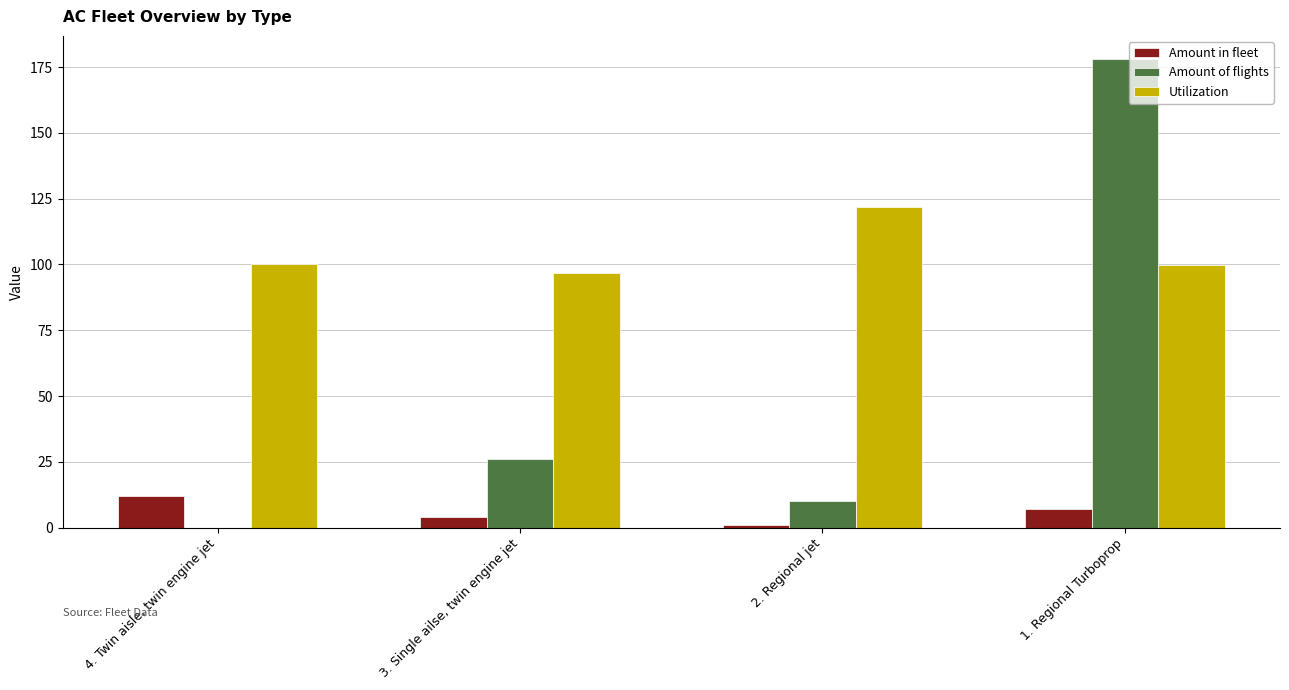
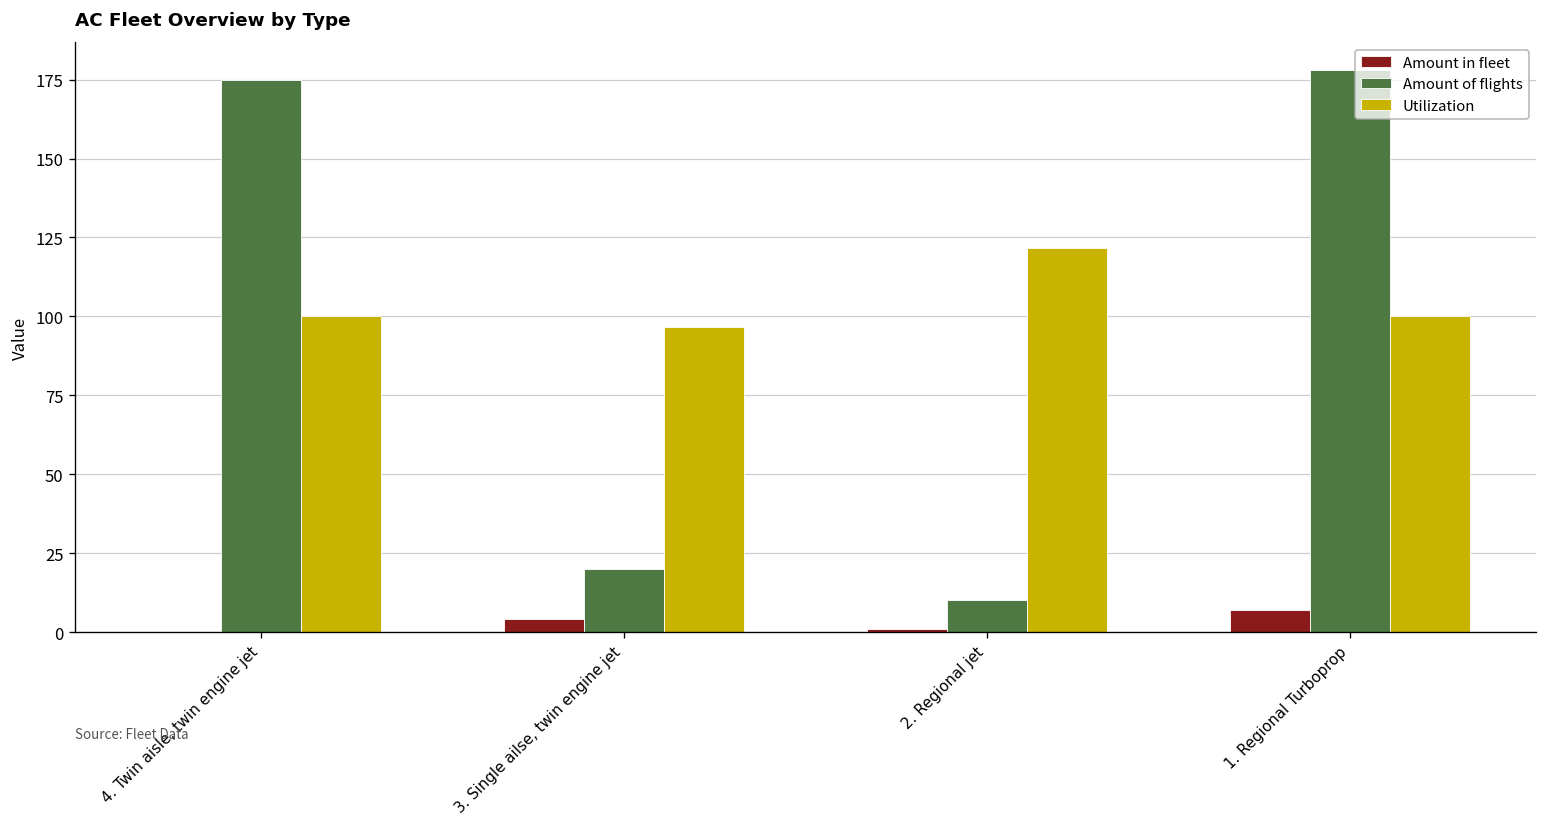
  {
    "Amount in fleet": {
-     "4. Twin aisle, twin engine jet": 12,
+     "4. Twin aisle, twin engine jet": 0,
      "3. Single ailse, twin engine jet": 4,
      "2. Regional jet": 1,
      "1. Regional Turboprop": 7
    },
    "Amount of flights": {
-     "4. Twin aisle, twin engine jet": 0,
-     "3. Single ailse, twin engine jet": 26,
+     "4. Twin aisle, twin engine jet": 175,
+     "3. Single ailse, twin engine jet": 20,
      "2. Regional jet": 10,
      "1. Regional Turboprop": 178
    },
    "Utilization": {
      "4. Twin aisle, twin engine jet": 100,
      "3. Single ailse, twin engine jet": 97,
      "2. Regional jet": 122,
      "1. Regional Turboprop": 100
    }
  }
